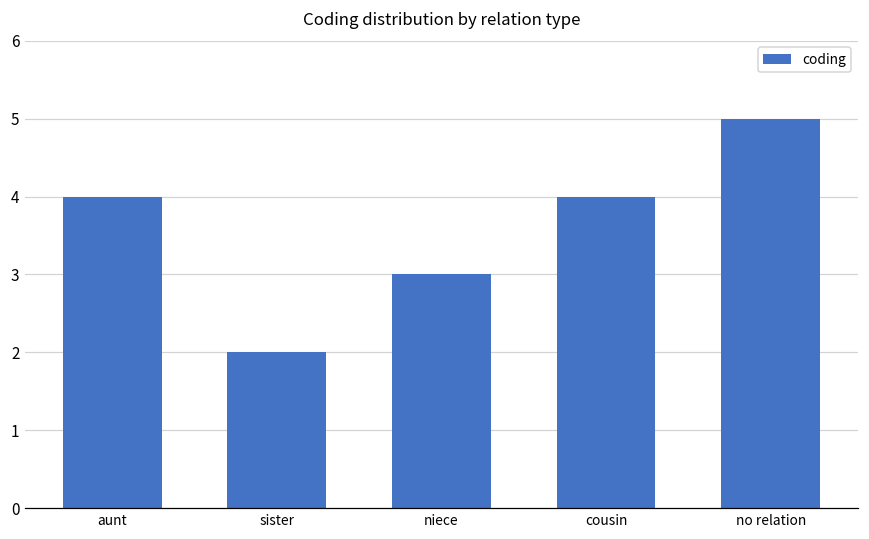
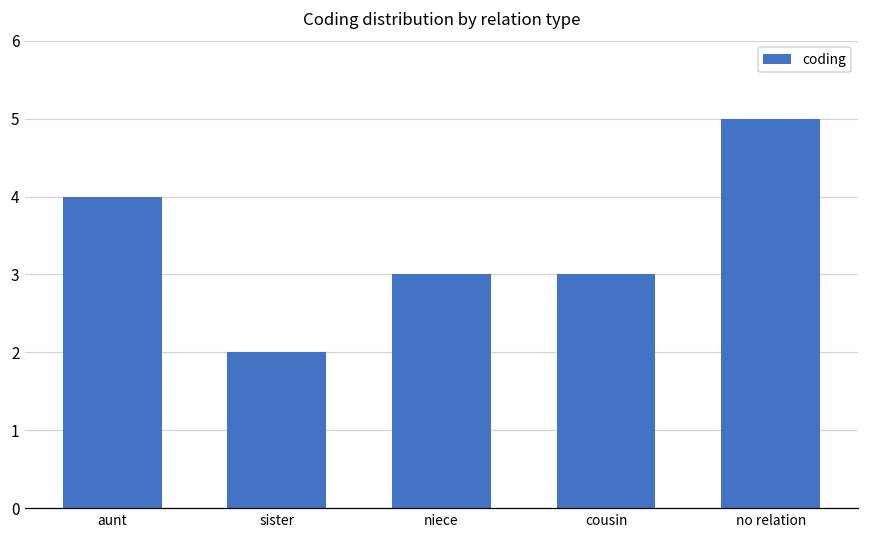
  {
    "aunt": 4,
    "sister": 2,
    "niece": 3,
-   "cousin": 4,
+   "cousin": 3,
    "no relation": 5
  }
